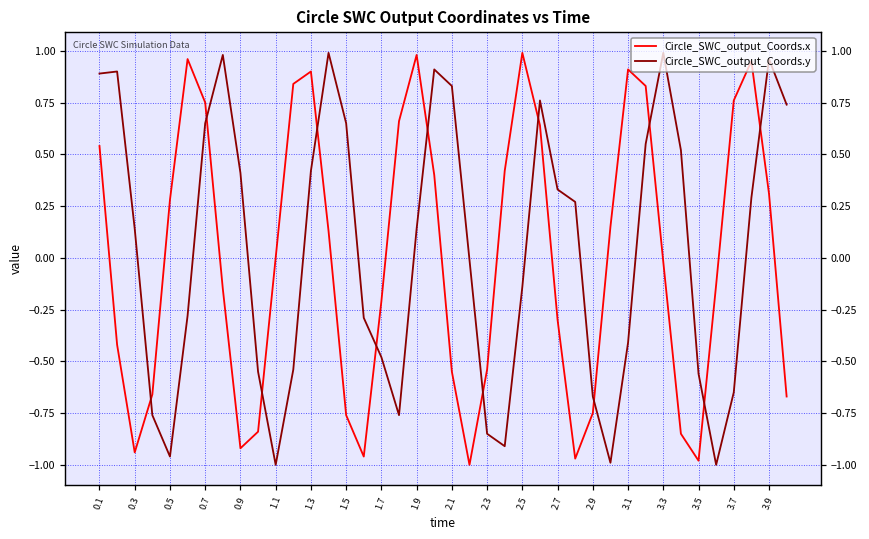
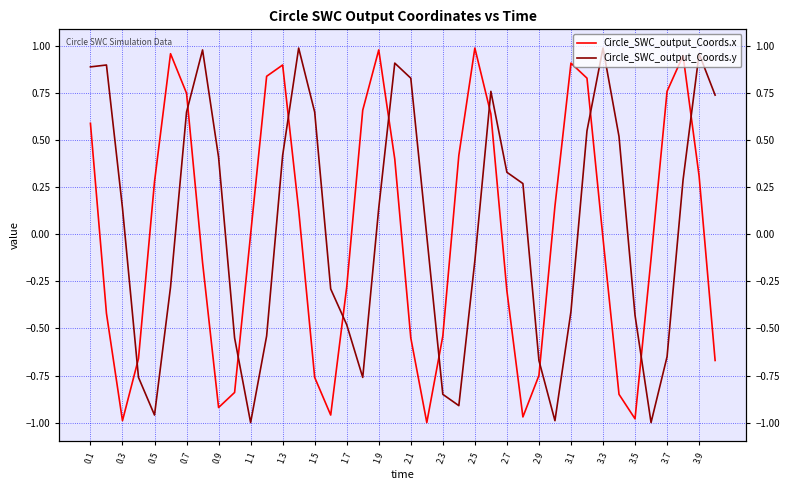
  {
    "Circle_SWC_output_Coords.x": {
-     "0.1": 0.54,
-     "0.3": -0.94,
+     "0.1": 0.59,
+     "0.3": -0.99,
      "0.5": 0.28,
      "0.7": 0.75,
      "0.9": -0.92,
      "1.1": 0.00,
      "1.3": 0.90,
      "1.5": -0.76,
-     "1.7": -0.21,
+     "1.7": -0.28,
      "1.9": 0.98,
      "2.1": -0.55,
      "2.3": -0.54,
      "2.5": 0.99,
      "2.7": -0.30,
      "2.9": -0.75,
      "3.1": 0.91,
      "3.3": -0.02,
      "3.5": -0.98,
      "3.7": 0.76,
      "3.9": 0.31
    },
    "Circle_SWC_output_Coords.y": {
      "0.1": 0.89,
      "0.3": 0.14,
      "0.5": -0.96,
      "0.7": 0.65,
      "0.9": 0.41,
      "1.1": -1.00,
      "1.3": 0.42,
      "1.5": 0.65,
      "1.7": -0.48,
      "1.9": 0.14,
      "2.1": 0.83,
      "2.3": -0.85,
      "2.5": -0.14,
      "2.7": 0.33,
      "2.9": -0.67,
      "3.1": -0.41,
-     "3.5": -0.56,
+     "3.5": -0.43,
      "3.7": -0.65
    }
  }
